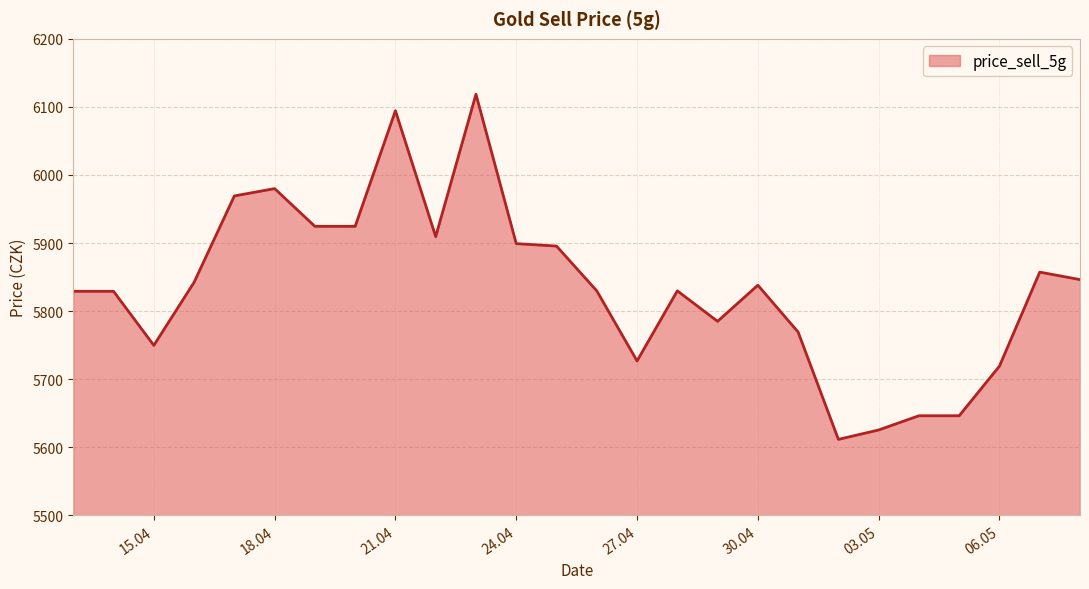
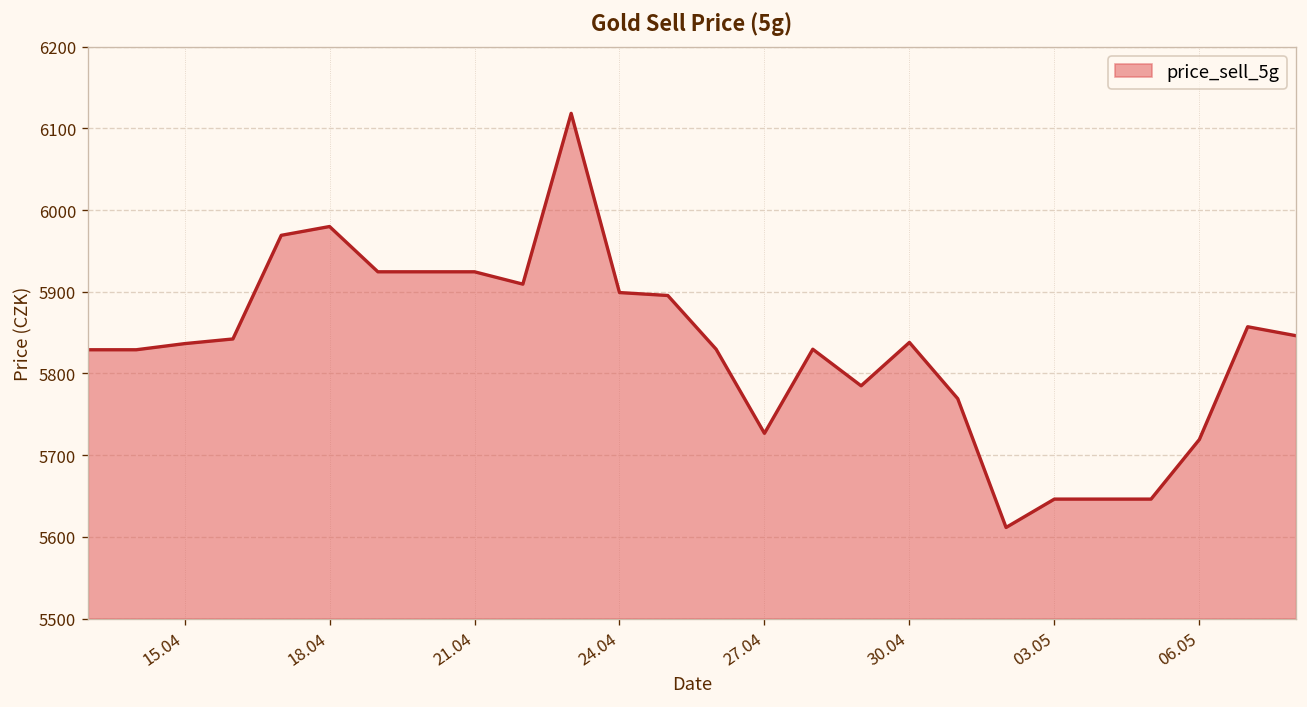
  {
-   "15.04": 5750,
+   "15.04": 5840,
    "18.04": 5980,
-   "21.04": 6090,
+   "21.04": 5920,
    "24.04": 5900,
    "27.04": 5730,
    "30.04": 5840,
-   "03.05": 5630,
+   "03.05": 5650,
    "06.05": 5720
  }
